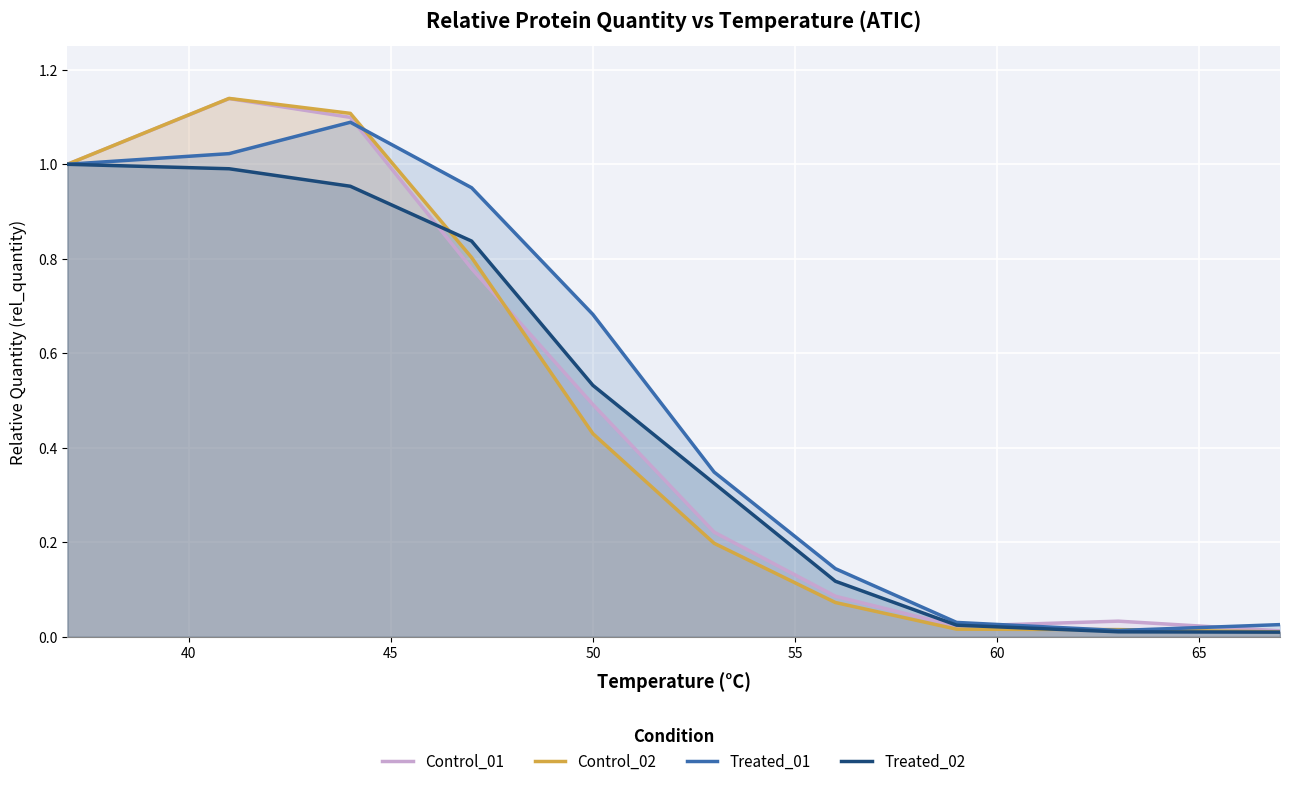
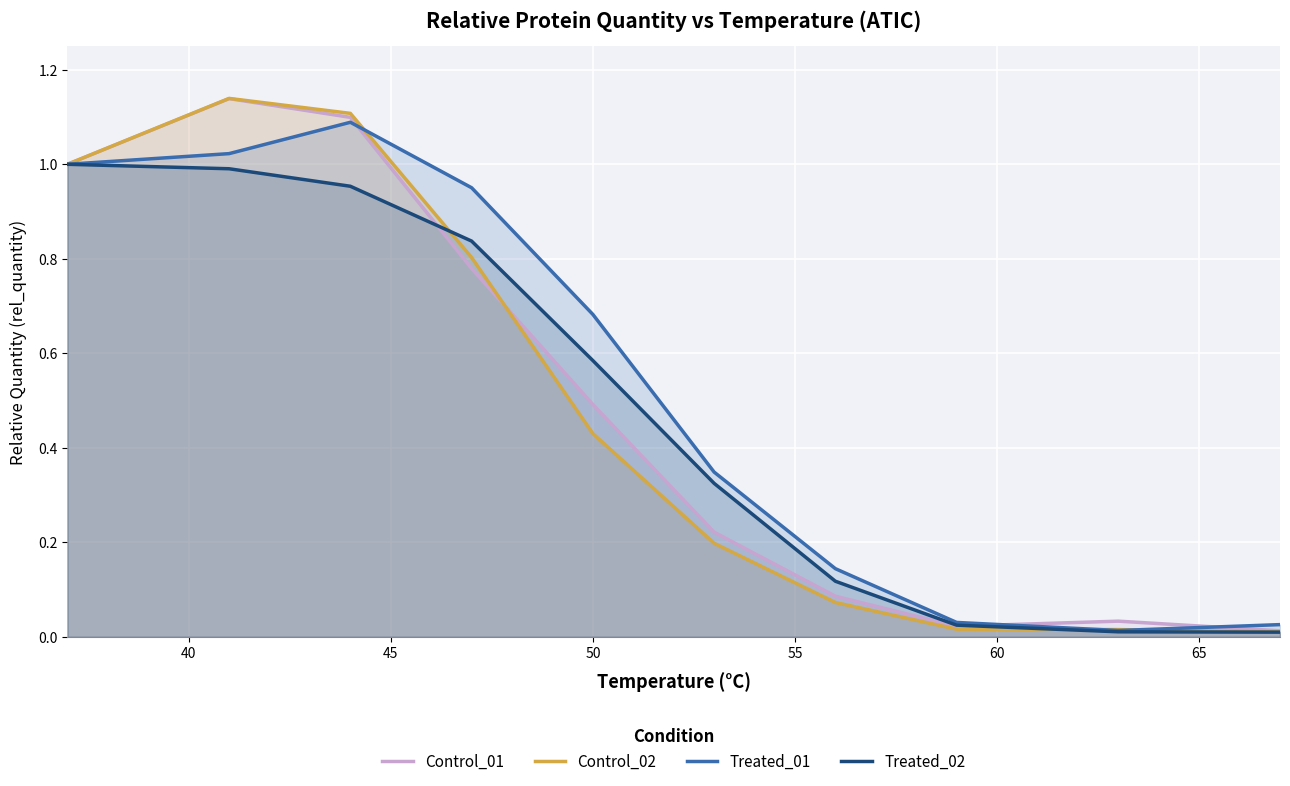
  {
    "Control_01": {
      "50": 0.49
    },
    "Control_02": {
      "50": 0.43
    },
    "Treated_01": {
      "50": 0.68
    },
    "Treated_02": {
-     "50": 0.53
+     "50": 0.58
    }
  }
